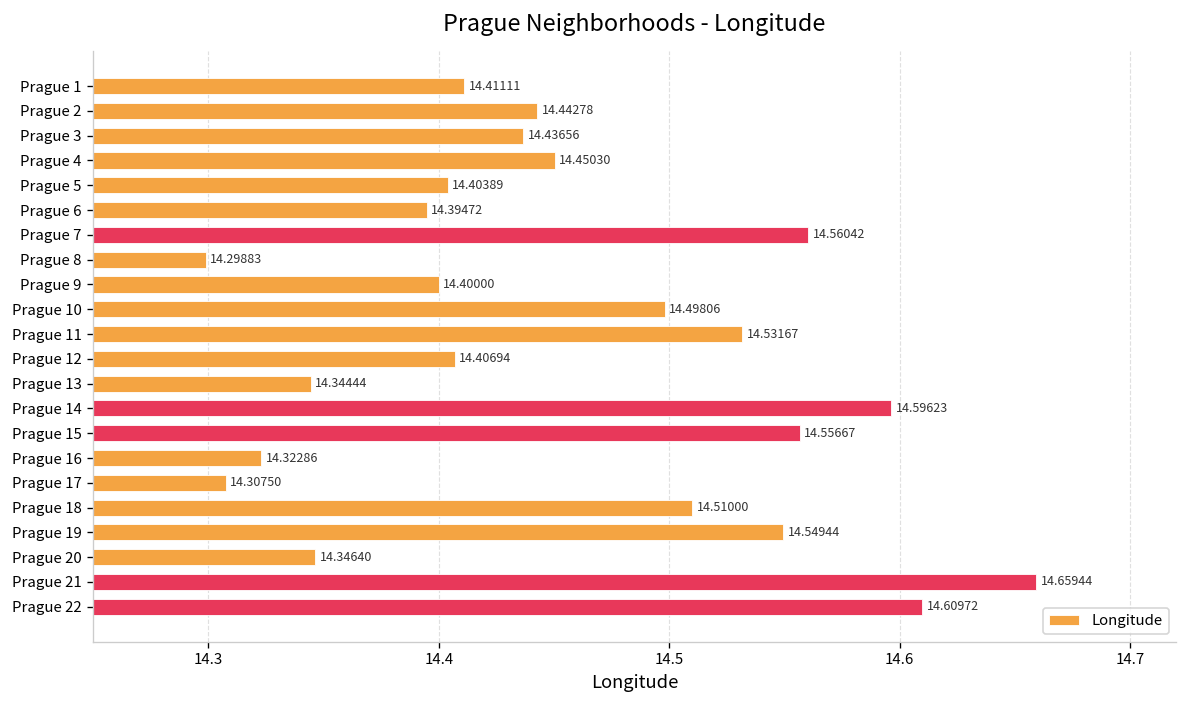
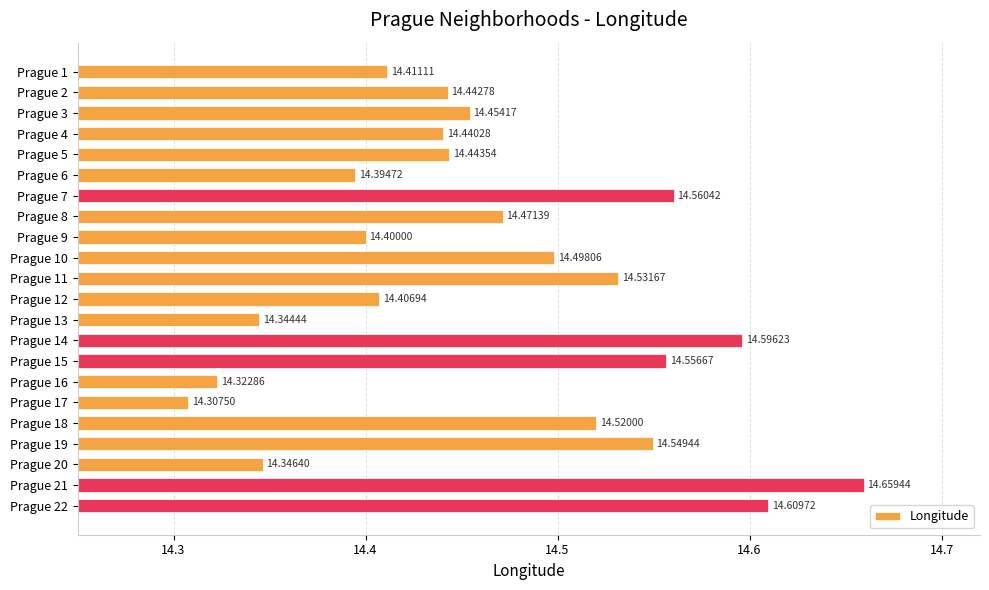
  {
    "Prague 1": 14.41111,
    "Prague 2": 14.44278,
-   "Prague 3": 14.43656,
-   "Prague 4": 14.45030,
-   "Prague 5": 14.40389,
+   "Prague 3": 14.45417,
+   "Prague 4": 14.44028,
+   "Prague 5": 14.44354,
    "Prague 6": 14.39472,
    "Prague 7": 14.56042,
-   "Prague 8": 14.29883,
+   "Prague 8": 14.47139,
    "Prague 9": 14.40000,
    "Prague 10": 14.49806,
    "Prague 11": 14.53167,
    "Prague 12": 14.40694,
    "Prague 13": 14.34444,
    "Prague 14": 14.59623,
    "Prague 15": 14.55667,
    "Prague 16": 14.32286,
    "Prague 17": 14.30750,
-   "Prague 18": 14.51000,
+   "Prague 18": 14.52000,
    "Prague 19": 14.54944,
    "Prague 20": 14.34640,
    "Prague 21": 14.65944,
    "Prague 22": 14.60972
  }
